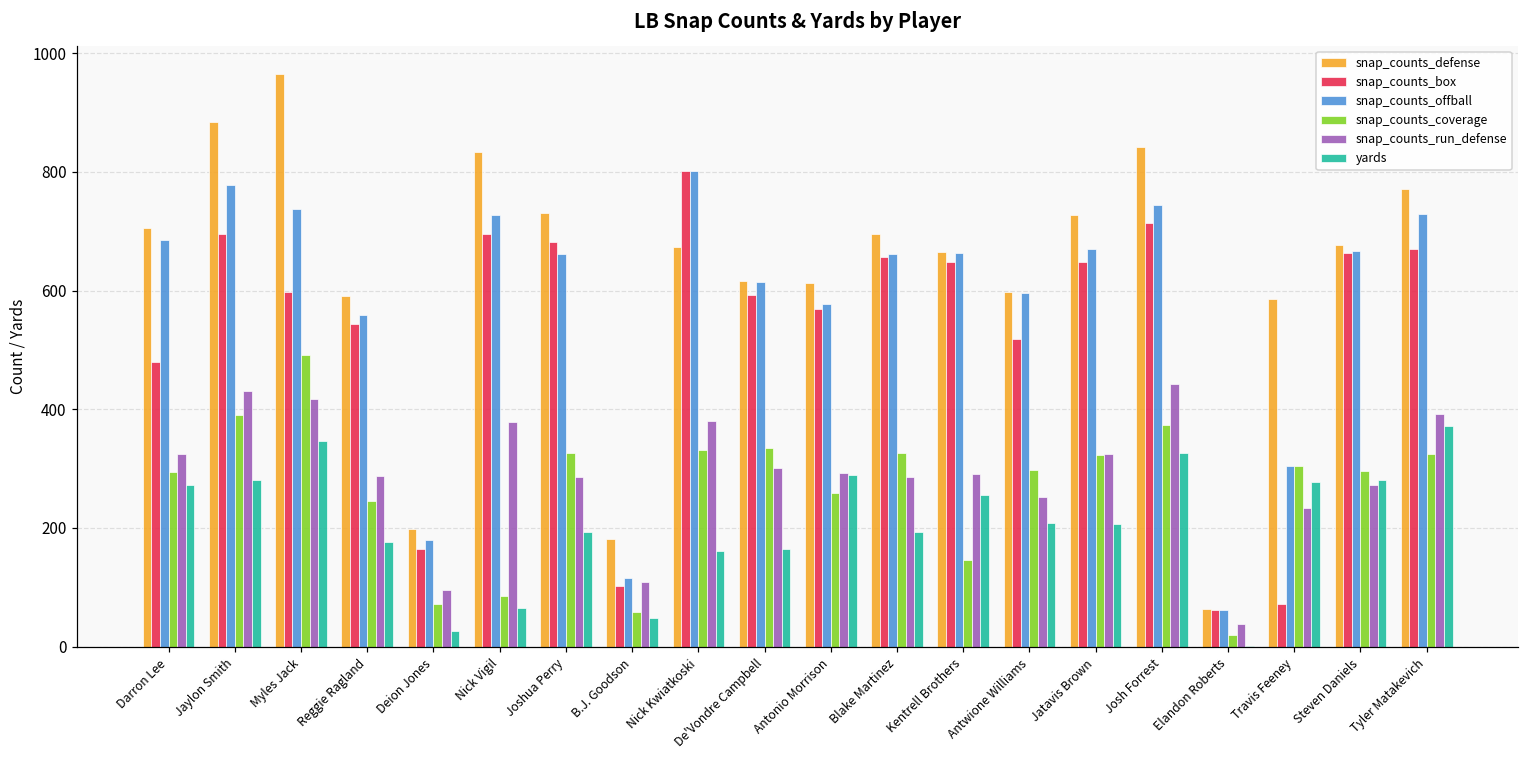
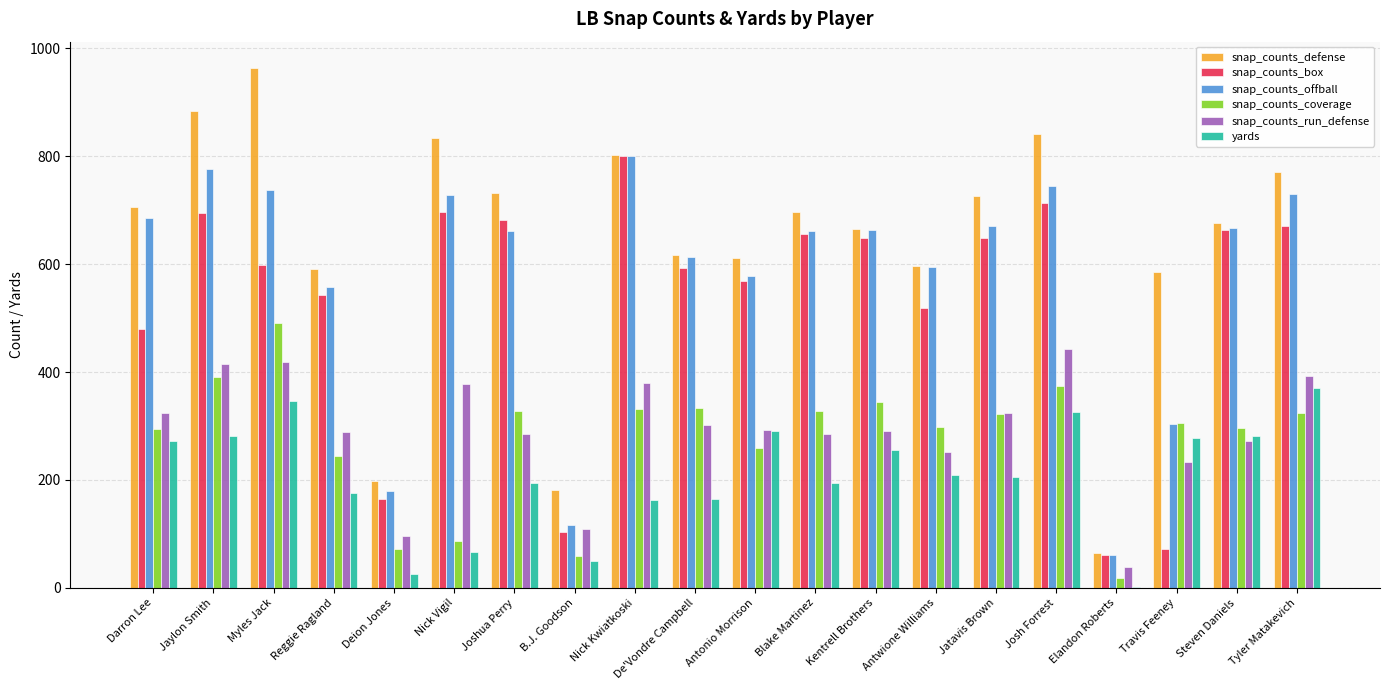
  {
    "snap_counts_defense": {
      "Darron Lee": 710,
      "Jaylon Smith": 880,
      "Myles Jack": 960,
      "Reggie Ragland": 590,
      "Deion Jones": 200,
      "Nick Vigil": 830,
      "Joshua Perry": 730,
      "B.J. Goodson": 180,
-     "Nick Kwiatkoski": 670,
+     "Nick Kwiatkoski": 800,
      "De'Vondre Campbell": 620,
      "Antonio Morrison": 610,
      "Blake Martinez": 700,
      "Kentrell Brothers": 670,
      "Antwione Williams": 600,
      "Jatavis Brown": 730,
      "Josh Forrest": 840,
      "Elandon Roberts": 60,
      "Travis Feeney": 590,
      "Steven Daniels": 680,
      "Tyler Matakevich": 770
    },
    "snap_counts_box": {
      "Darron Lee": 480,
      "Jaylon Smith": 700,
      "Myles Jack": 600,
      "Reggie Ragland": 540,
      "Deion Jones": 160,
      "Nick Vigil": 700,
      "Joshua Perry": 680,
      "B.J. Goodson": 100,
      "Nick Kwiatkoski": 800,
      "De'Vondre Campbell": 590,
      "Antonio Morrison": 570,
      "Blake Martinez": 660,
      "Kentrell Brothers": 650,
      "Antwione Williams": 520,
      "Jatavis Brown": 650,
      "Josh Forrest": 710,
      "Elandon Roberts": 60,
      "Travis Feeney": 70,
      "Steven Daniels": 660,
      "Tyler Matakevich": 670
    },
    "snap_counts_offball": {
      "Darron Lee": 690,
      "Jaylon Smith": 780,
      "Myles Jack": 740,
      "Reggie Ragland": 560,
      "Deion Jones": 180,
      "Nick Vigil": 730,
      "Joshua Perry": 660,
      "B.J. Goodson": 120,
      "Nick Kwiatkoski": 800,
      "De'Vondre Campbell": 610,
      "Antonio Morrison": 580,
      "Blake Martinez": 660,
      "Kentrell Brothers": 660,
      "Antwione Williams": 600,
      "Jatavis Brown": 670,
      "Josh Forrest": 740,
      "Elandon Roberts": 60,
      "Travis Feeney": 300,
      "Steven Daniels": 670,
      "Tyler Matakevich": 730
    },
    "snap_counts_coverage": {
      "Darron Lee": 290,
      "Jaylon Smith": 390,
      "Myles Jack": 490,
      "Reggie Ragland": 250,
      "Deion Jones": 70,
      "Nick Vigil": 90,
      "Joshua Perry": 330,
      "B.J. Goodson": 60,
      "Nick Kwiatkoski": 330,
      "De'Vondre Campbell": 330,
      "Antonio Morrison": 260,
      "Blake Martinez": 330,
-     "Kentrell Brothers": 150,
+     "Kentrell Brothers": 350,
      "Antwione Williams": 300,
      "Jatavis Brown": 320,
      "Josh Forrest": 370,
      "Elandon Roberts": 20,
      "Travis Feeney": 310,
      "Steven Daniels": 300,
      "Tyler Matakevich": 320
    },
    "snap_counts_run_defense": {
      "Darron Lee": 320,
-     "Jaylon Smith": 430,
+     "Jaylon Smith": 420,
      "Myles Jack": 420,
      "Reggie Ragland": 290,
      "Deion Jones": 100,
      "Nick Vigil": 380,
      "Joshua Perry": 290,
      "B.J. Goodson": 110,
      "Nick Kwiatkoski": 380,
      "De'Vondre Campbell": 300,
      "Antonio Morrison": 290,
      "Blake Martinez": 290,
      "Kentrell Brothers": 290,
      "Antwione Williams": 250,
      "Jatavis Brown": 330,
      "Josh Forrest": 440,
      "Elandon Roberts": 40,
      "Travis Feeney": 230,
      "Steven Daniels": 270,
      "Tyler Matakevich": 390
    },
    "yards": {
      "Darron Lee": 270,
      "Jaylon Smith": 280,
      "Myles Jack": 350,
      "Reggie Ragland": 180,
      "Deion Jones": 30,
      "Nick Vigil": 70,
      "Joshua Perry": 190,
      "B.J. Goodson": 50,
      "Nick Kwiatkoski": 160,
      "De'Vondre Campbell": 170,
      "Antonio Morrison": 290,
      "Blake Martinez": 190,
      "Kentrell Brothers": 260,
      "Antwione Williams": 210,
      "Jatavis Brown": 210,
      "Josh Forrest": 330,
      "Travis Feeney": 280,
      "Steven Daniels": 280,
      "Tyler Matakevich": 370
    }
  }
